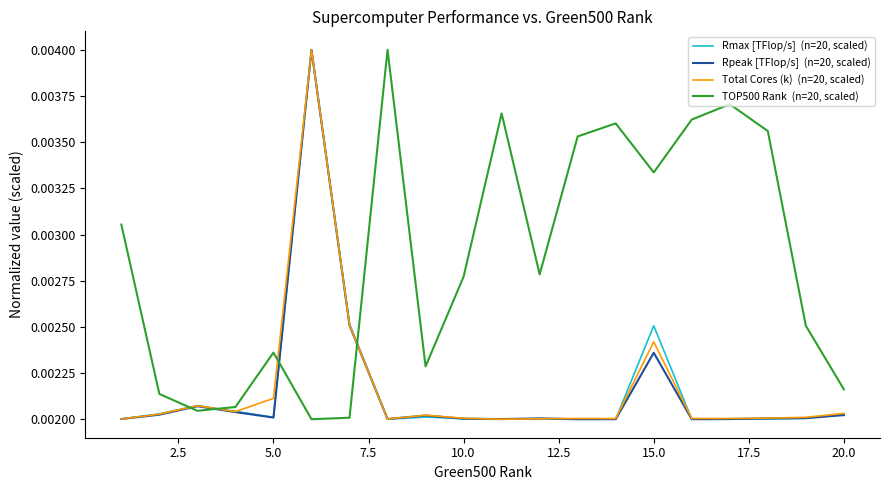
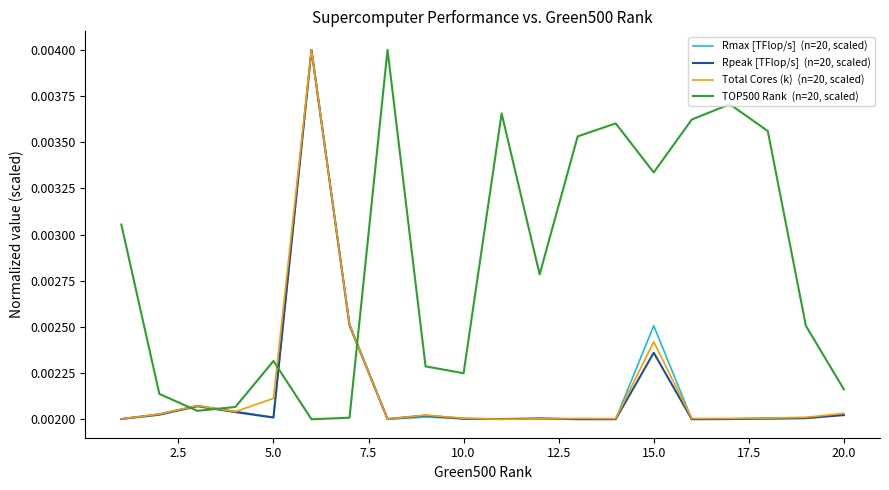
  {
    "Rmax [TFlop/s] (n=20, scaled)": {
      "15.0": 0.00251
    },
    "Rpeak [TFlop/s] (n=20, scaled)": {
      "15.0": 0.00236
    },
    "Total Cores (k) (n=20, scaled)": {
      "5.0": 0.00211,
      "15.0": 0.00242
    },
    "TOP500 Rank (n=20, scaled)": {
-     "5.0": 0.00236,
-     "10.0": 0.00277,
+     "5.0": 0.00232,
+     "10.0": 0.00225,
      "15.0": 0.00334,
      "20.0": 0.00216
    }
  }
